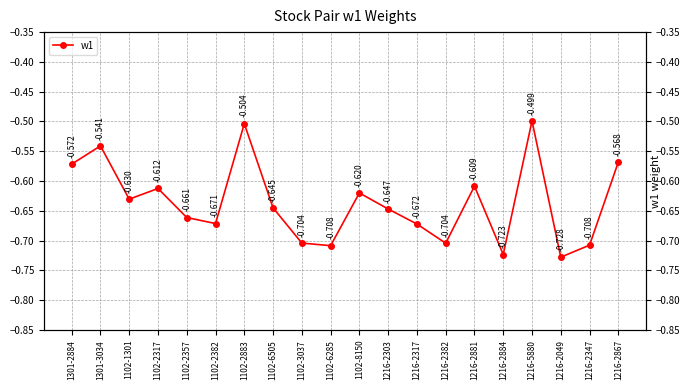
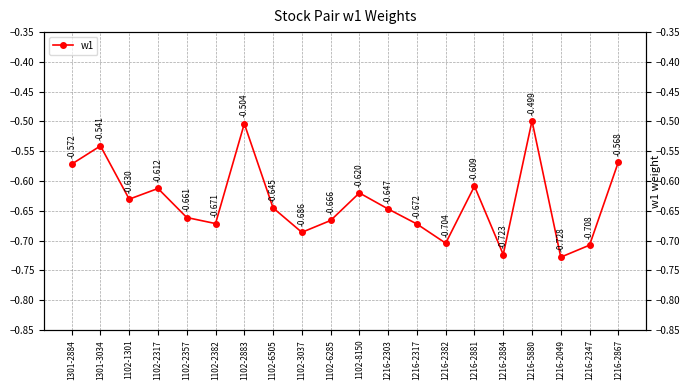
  {
    "1301-2884": -0.572,
    "1301-3034": -0.541,
    "1102-1301": -0.630,
    "1102-2317": -0.612,
    "1102-2357": -0.661,
    "1102-2382": -0.671,
    "1102-2883": -0.504,
    "1102-6505": -0.645,
-   "1102-3037": -0.704,
-   "1102-6285": -0.708,
+   "1102-3037": -0.686,
+   "1102-6285": -0.666,
    "1102-8150": -0.620,
    "1216-2303": -0.647,
    "1216-2317": -0.672,
    "1216-2382": -0.704,
    "1216-2881": -0.609,
    "1216-2884": -0.723,
    "1216-5880": -0.499,
    "1216-2049": -0.728,
    "1216-2347": -0.708,
    "1216-2867": -0.568
  }
